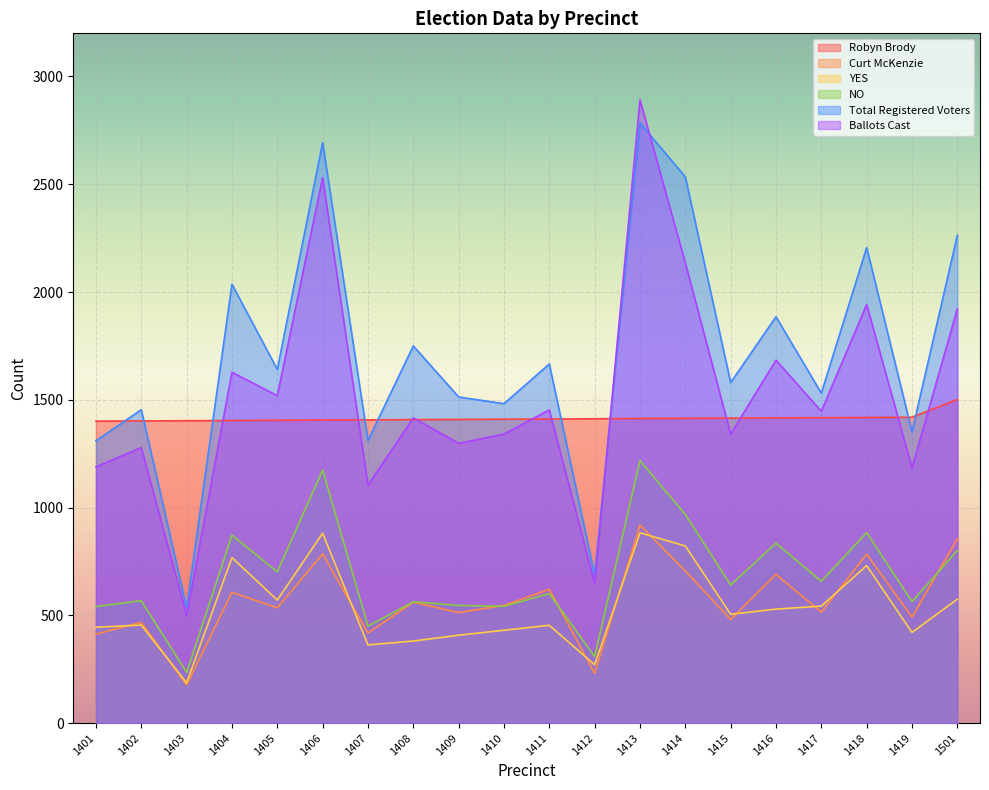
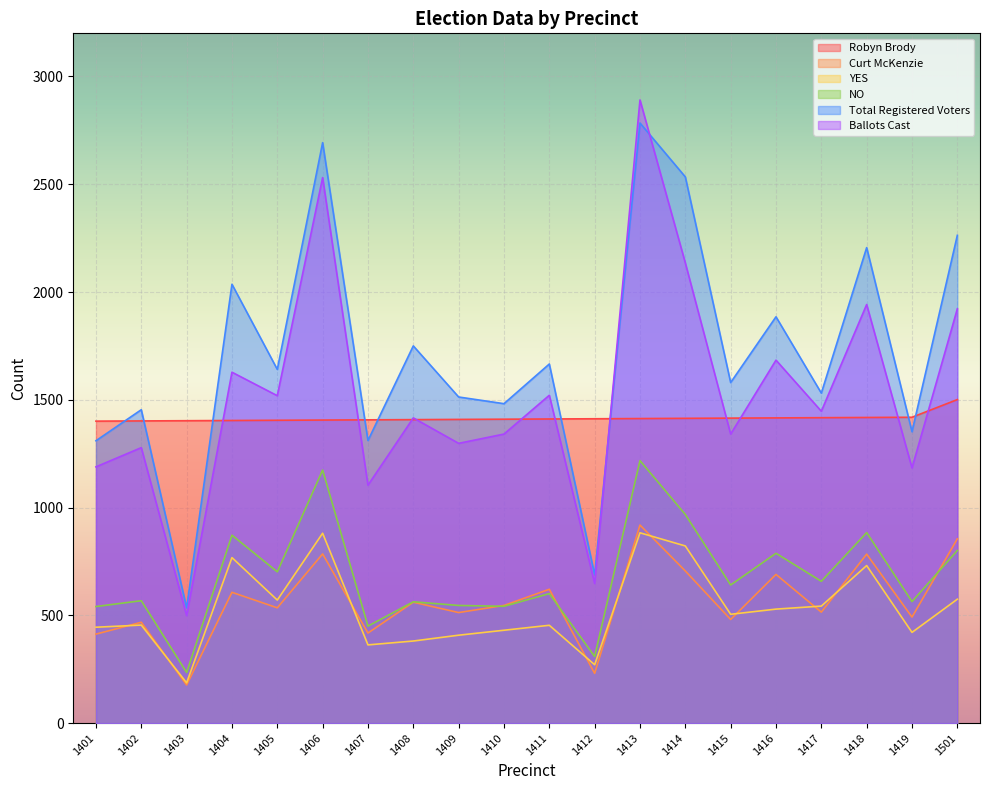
  {
    "NO": {
      "1401": 540,
      "1402": 570,
      "1403": 240,
      "1404": 870,
      "1405": 700,
      "1406": 1170,
      "1407": 450,
      "1409": 550,
      "1411": 600,
      "1412": 310,
      "1413": 1220,
      "1414": 970,
      "1415": 640,
-     "1416": 840,
+     "1416": 790,
      "1417": 660,
      "1418": 880,
      "1419": 560,
      "1501": 800
    },
    "Total Registered Voters": {
      "1401": 1310,
      "1402": 1450,
      "1403": 540,
      "1404": 2040,
      "1405": 1640,
      "1406": 2690,
      "1407": 1310,
      "1408": 1750,
      "1409": 1510,
      "1410": 1480,
      "1411": 1670,
      "1412": 690,
      "1413": 2780,
      "1414": 2530,
      "1415": 1580,
      "1416": 1890,
      "1417": 1530,
      "1418": 2210,
      "1419": 1350,
      "1501": 2260
    },
    "Ballots Cast": {
      "1401": 1190,
      "1402": 1280,
      "1403": 500,
      "1404": 1630,
      "1405": 1520,
      "1406": 2530,
      "1407": 1100,
      "1409": 1300,
      "1410": 1340,
-     "1411": 1450,
+     "1411": 1520,
      "1412": 650,
      "1413": 2890,
      "1414": 2140,
      "1415": 1340,
      "1416": 1680,
      "1417": 1450,
      "1418": 1940,
      "1419": 1180,
      "1501": 1920
    }
  }
